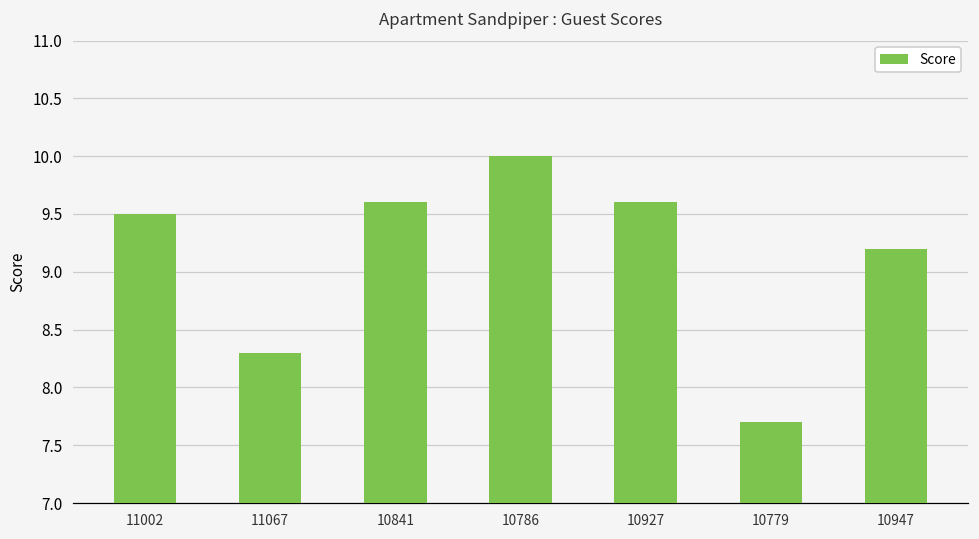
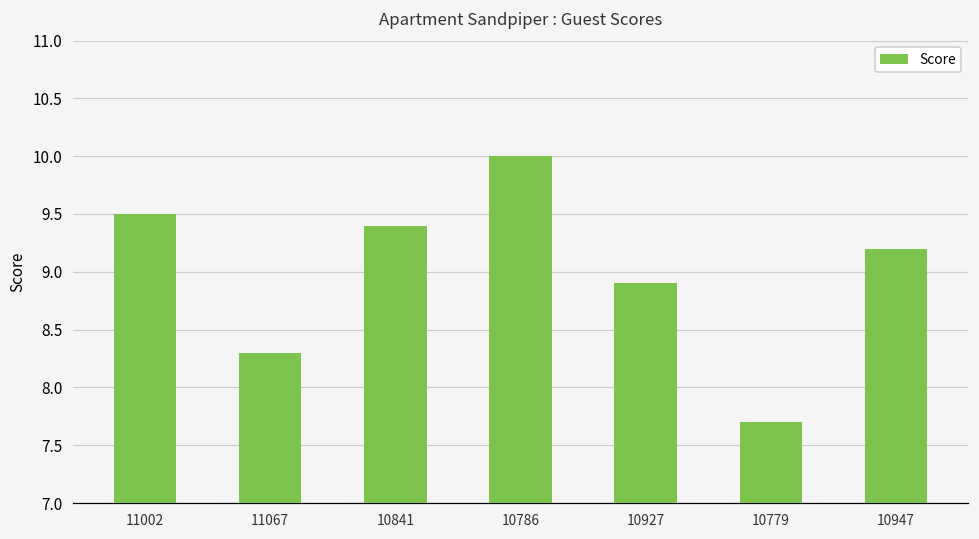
  {
    "11002": 9.5,
    "11067": 8.3,
-   "10841": 9.6,
+   "10841": 9.4,
    "10786": 10.0,
-   "10927": 9.6,
+   "10927": 8.9,
    "10779": 7.7,
    "10947": 9.2
  }
